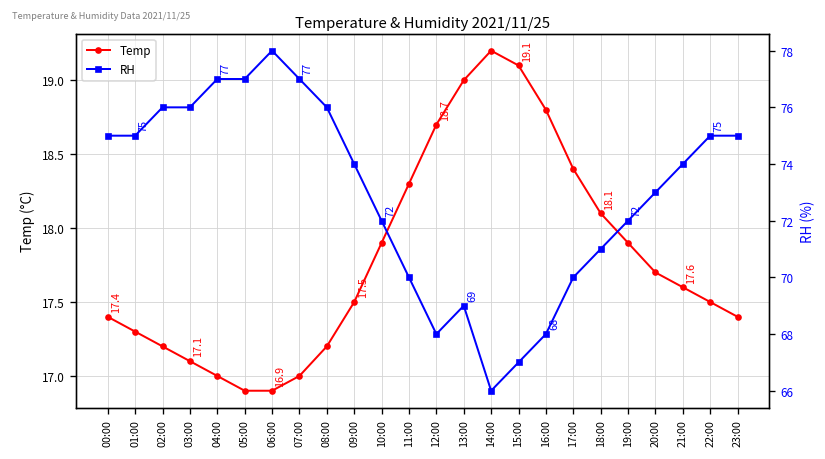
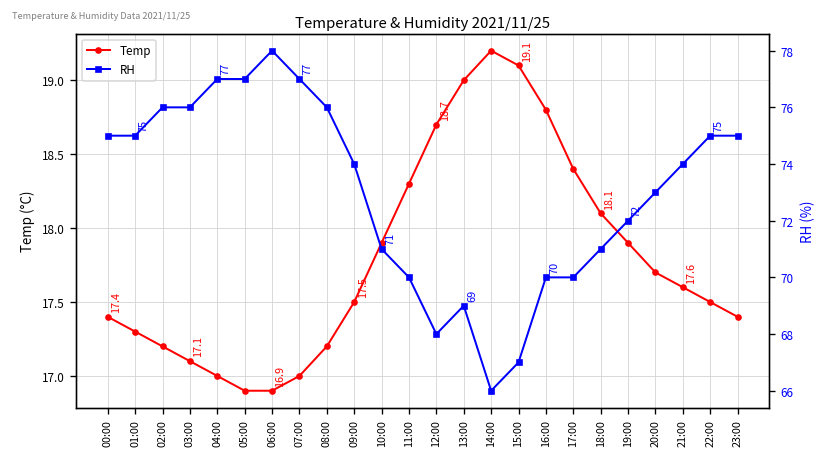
  {
    "Temp": {
      "00:00": 17.4,
      "03:00": 17.1,
      "06:00": 16.9,
      "09:00": 17.5,
      "12:00": 18.7,
      "15:00": 19.1,
      "18:00": 18.1,
      "21:00": 17.6
    },
    "RH": {
      "01:00": 75,
      "04:00": 77,
      "07:00": 77,
-     "10:00": 72,
+     "10:00": 71,
      "13:00": 69,
-     "16:00": 68,
+     "16:00": 70,
      "19:00": 72,
      "22:00": 75
    }
  }
